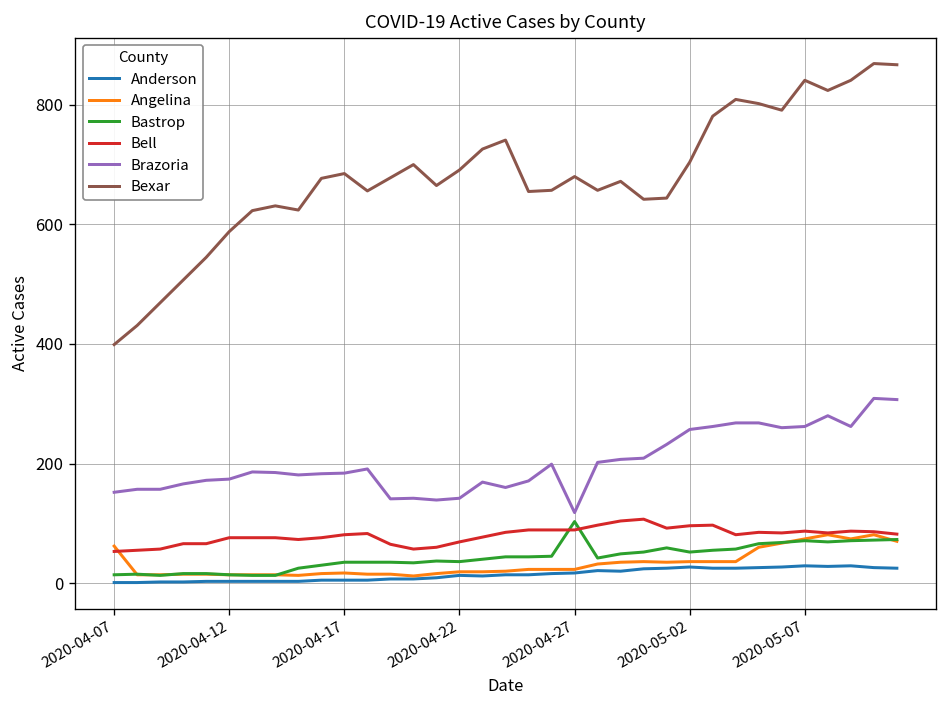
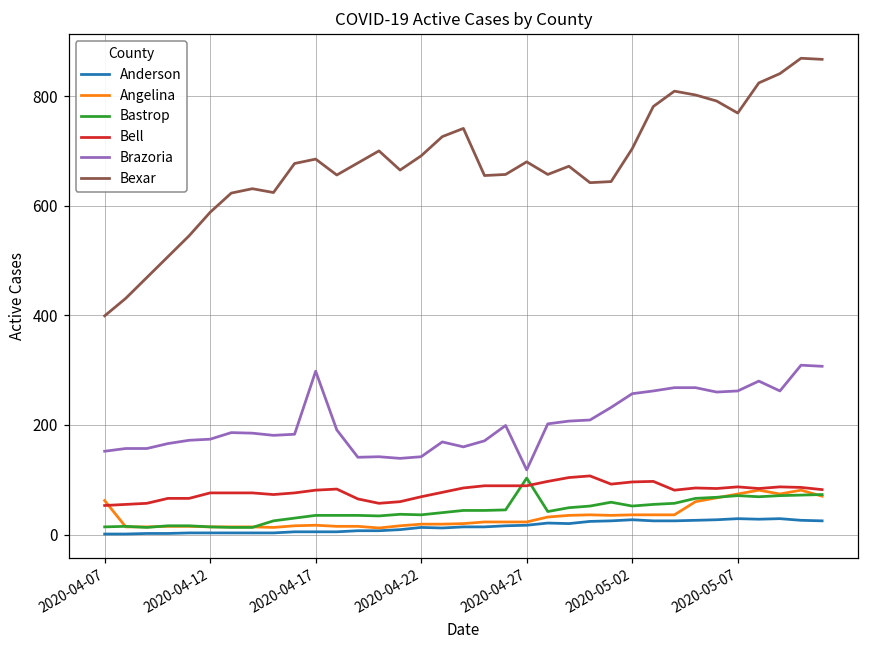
  {
    "Anderson": {
      "2020-04-07": 0,
      "2020-04-12": 0,
      "2020-04-17": 10,
      "2020-04-22": 10,
      "2020-04-27": 20,
      "2020-05-02": 30,
      "2020-05-07": 30
    },
    "Angelina": {
      "2020-04-07": 60,
      "2020-04-17": 20,
      "2020-04-22": 20,
      "2020-04-27": 20,
      "2020-05-02": 40
    },
    "Bastrop": {
      "2020-04-07": 10,
      "2020-04-17": 40,
      "2020-04-22": 40,
      "2020-04-27": 100,
      "2020-05-02": 50
    },
    "Bell": {
      "2020-04-07": 50,
      "2020-04-12": 80,
      "2020-04-17": 80,
      "2020-04-22": 70,
      "2020-04-27": 90,
      "2020-05-02": 100,
      "2020-05-07": 90
    },
    "Brazoria": {
      "2020-04-07": 150,
      "2020-04-12": 170,
-     "2020-04-17": 180,
+     "2020-04-17": 300,
      "2020-04-22": 140,
      "2020-04-27": 120,
      "2020-05-02": 260,
      "2020-05-07": 260
    },
    "Bexar": {
      "2020-04-07": 400,
      "2020-04-12": 590,
      "2020-04-17": 690,
      "2020-04-22": 690,
      "2020-04-27": 680,
      "2020-05-02": 700,
-     "2020-05-07": 840
+     "2020-05-07": 770
    }
  }
